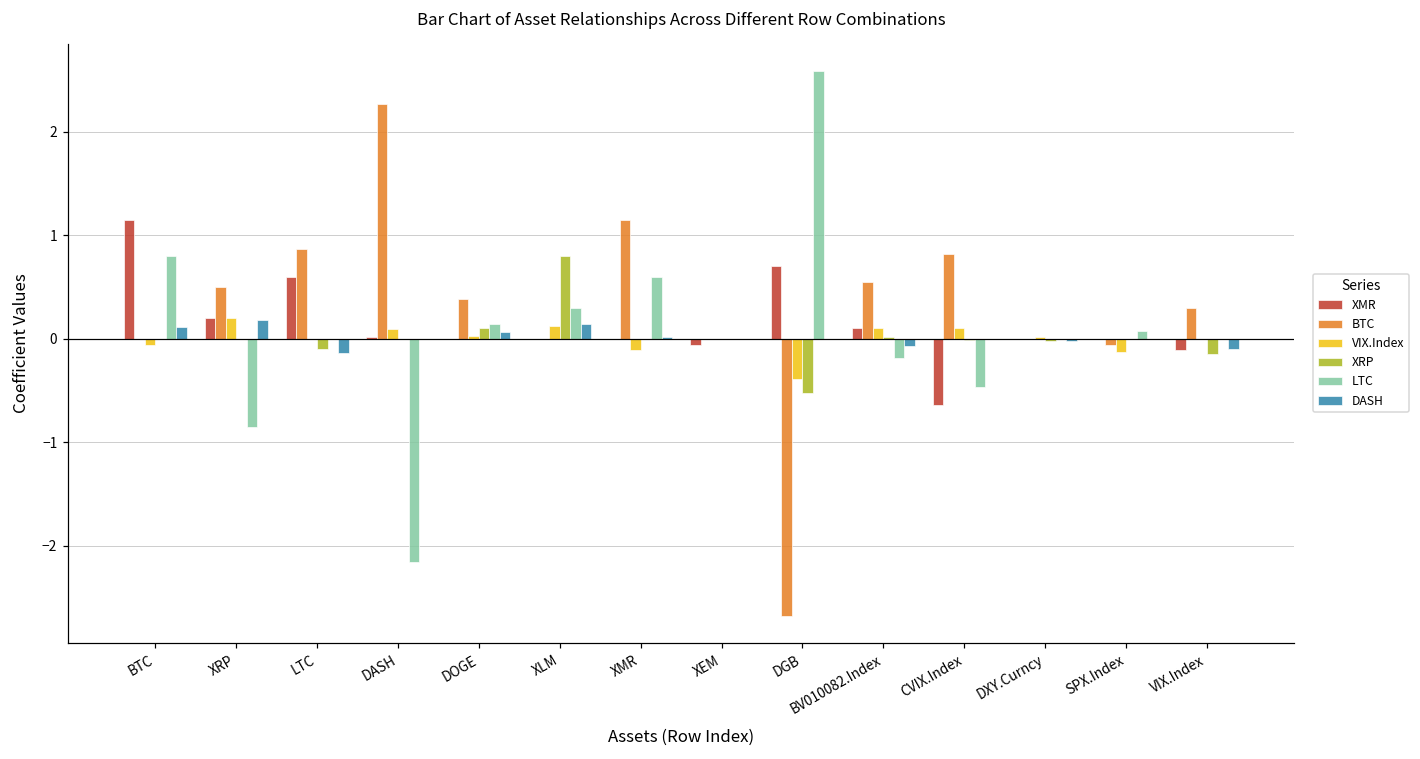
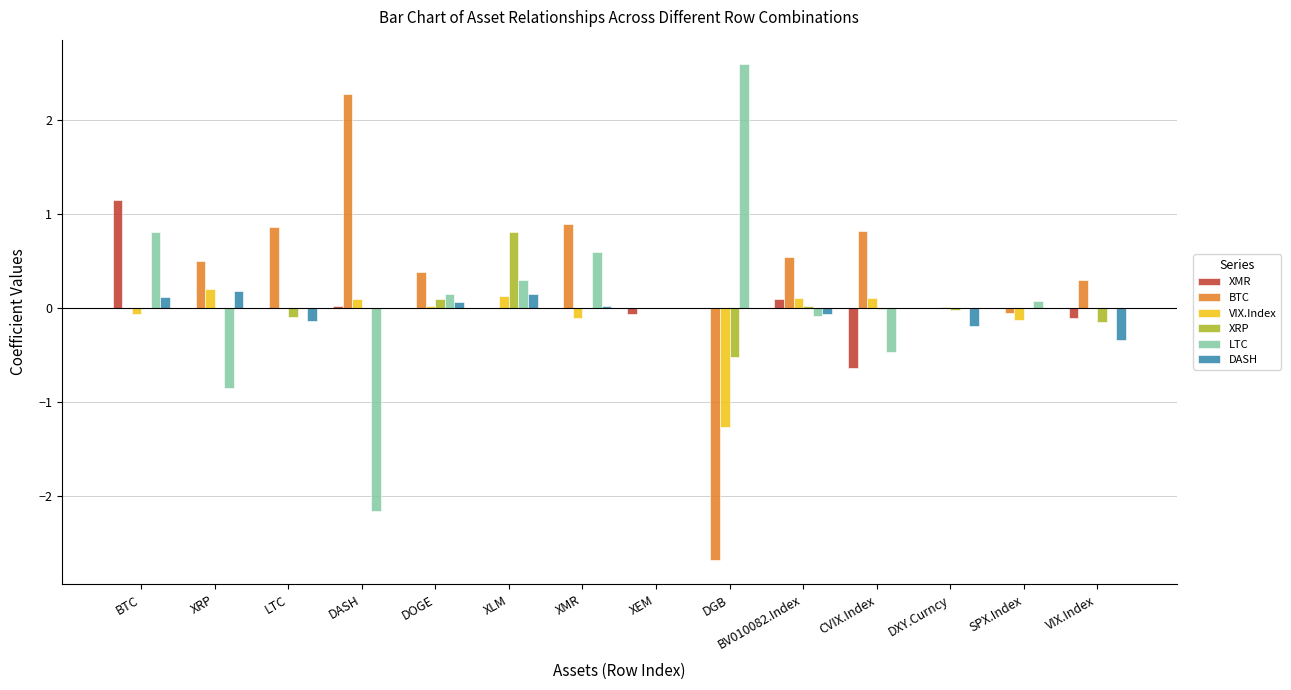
  {
    "XMR": {
      "BTC": 1.1,
-     "XRP": 0.2,
-     "LTC": 0.6,
+     "XRP": 0.0,
+     "LTC": 0.0,
      "DOGE": 0.0,
      "XLM": 0.0,
      "XMR": 0.0,
      "XEM": -0.1,
-     "DGB": 0.7,
+     "DGB": 0.0,
      "BV010082.Index": 0.1,
      "CVIX.Index": -0.6,
      "DXY.Curncy": 0.0,
      "SPX.Index": 0.0,
      "VIX.Index": -0.1
    },
    "BTC": {
      "BTC": 0.0,
      "XRP": 0.5,
      "LTC": 0.9,
      "DASH": 2.3,
      "DOGE": 0.4,
-     "XMR": 1.1,
+     "XMR": 0.9,
      "XEM": 0.0,
      "DGB": -2.7,
      "BV010082.Index": 0.5,
      "CVIX.Index": 0.8,
      "SPX.Index": -0.1,
      "VIX.Index": 0.3
    },
    "VIX.Index": {
      "BTC": -0.1,
      "XRP": 0.2,
      "LTC": 0.0,
      "DASH": 0.1,
      "XLM": 0.1,
      "XMR": -0.1,
      "XEM": 0.0,
-     "DGB": -0.4,
+     "DGB": -1.3,
      "BV010082.Index": 0.1,
      "CVIX.Index": 0.1,
      "SPX.Index": -0.1,
      "VIX.Index": 0.0
    },
    "XRP": {
      "BTC": 0.0,
      "XRP": 0.0,
      "LTC": -0.1,
      "DASH": 0.0,
      "DOGE": 0.1,
      "XLM": 0.8,
      "XMR": 0.0,
      "XEM": 0.0,
      "DGB": -0.5,
      "VIX.Index": -0.1
    },
    "LTC": {
      "BTC": 0.8,
      "XRP": -0.8,
      "LTC": 0.0,
      "DASH": -2.2,
      "DOGE": 0.1,
      "XLM": 0.3,
      "XMR": 0.6,
      "XEM": 0.0,
      "DGB": 2.6,
-     "BV010082.Index": -0.2,
+     "BV010082.Index": -0.1,
      "CVIX.Index": -0.5,
      "DXY.Curncy": 0.0,
      "SPX.Index": 0.1,
      "VIX.Index": 0.0
    },
    "DASH": {
      "BTC": 0.1,
      "XRP": 0.2,
      "LTC": -0.1,
      "DASH": 0.0,
      "DOGE": 0.1,
      "XLM": 0.1,
      "XEM": 0.0,
      "DGB": 0.0,
      "BV010082.Index": -0.1,
      "CVIX.Index": 0.0,
-     "DXY.Curncy": 0.0,
+     "DXY.Curncy": -0.2,
      "SPX.Index": 0.0,
-     "VIX.Index": -0.1
+     "VIX.Index": -0.3
    }
  }
